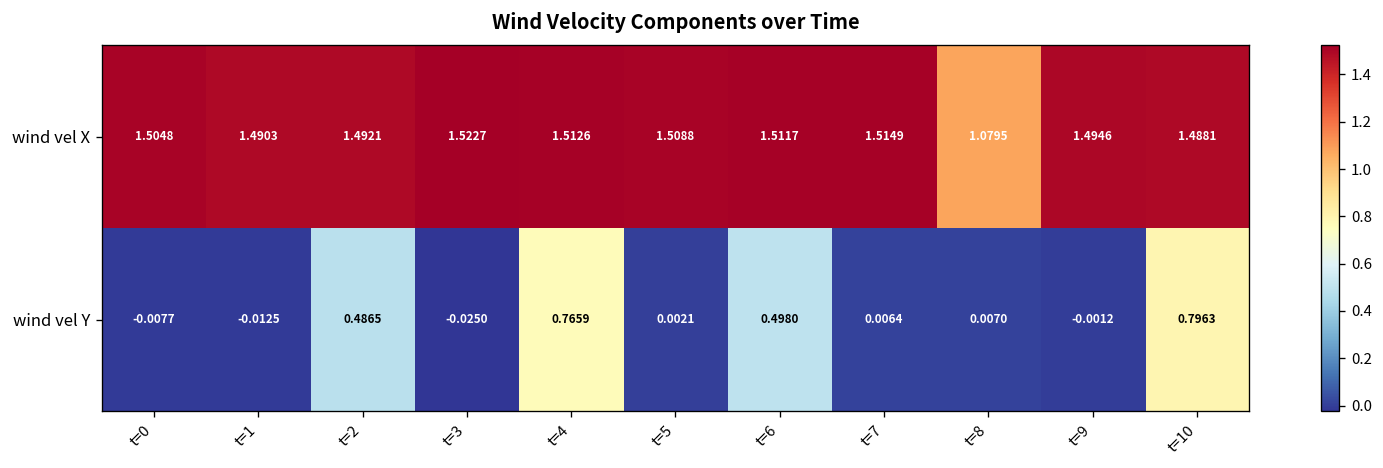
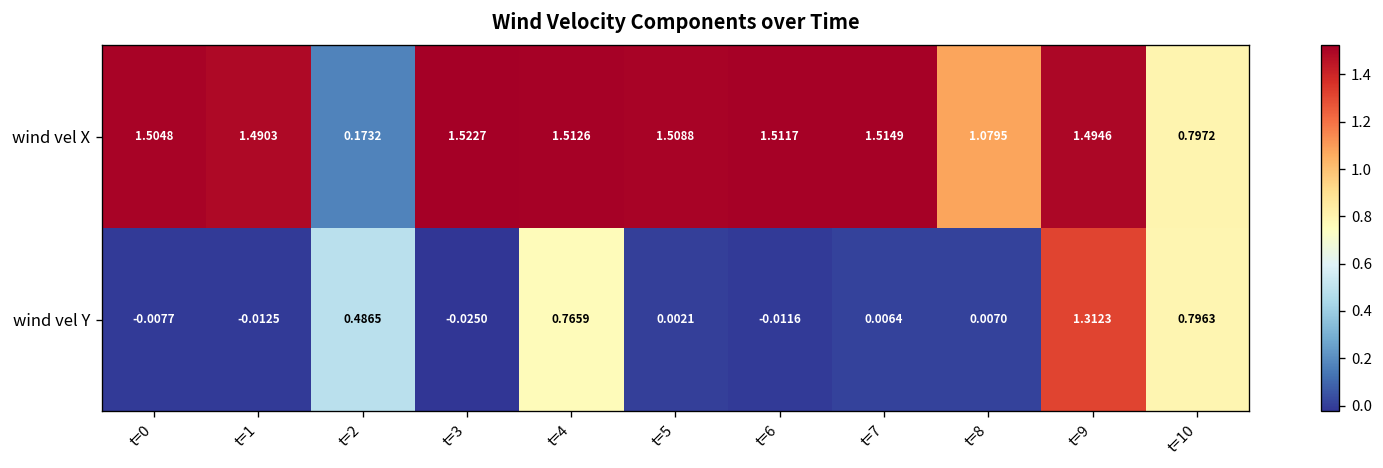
  {
    "wind vel X": {
      "t=0": 1.5048,
      "t=1": 1.4903,
-     "t=2": 1.4921,
+     "t=2": 0.1732,
      "t=3": 1.5227,
      "t=4": 1.5126,
      "t=5": 1.5088,
      "t=6": 1.5117,
      "t=7": 1.5149,
      "t=8": 1.0795,
      "t=9": 1.4946,
-     "t=10": 1.4881
+     "t=10": 0.7972
    },
    "wind vel Y": {
      "t=0": -0.0077,
      "t=1": -0.0125,
      "t=2": 0.4865,
      "t=3": -0.0250,
      "t=4": 0.7659,
      "t=5": 0.0021,
-     "t=6": 0.4980,
+     "t=6": -0.0116,
      "t=7": 0.0064,
      "t=8": 0.0070,
-     "t=9": -0.0012,
+     "t=9": 1.3123,
      "t=10": 0.7963
    }
  }
